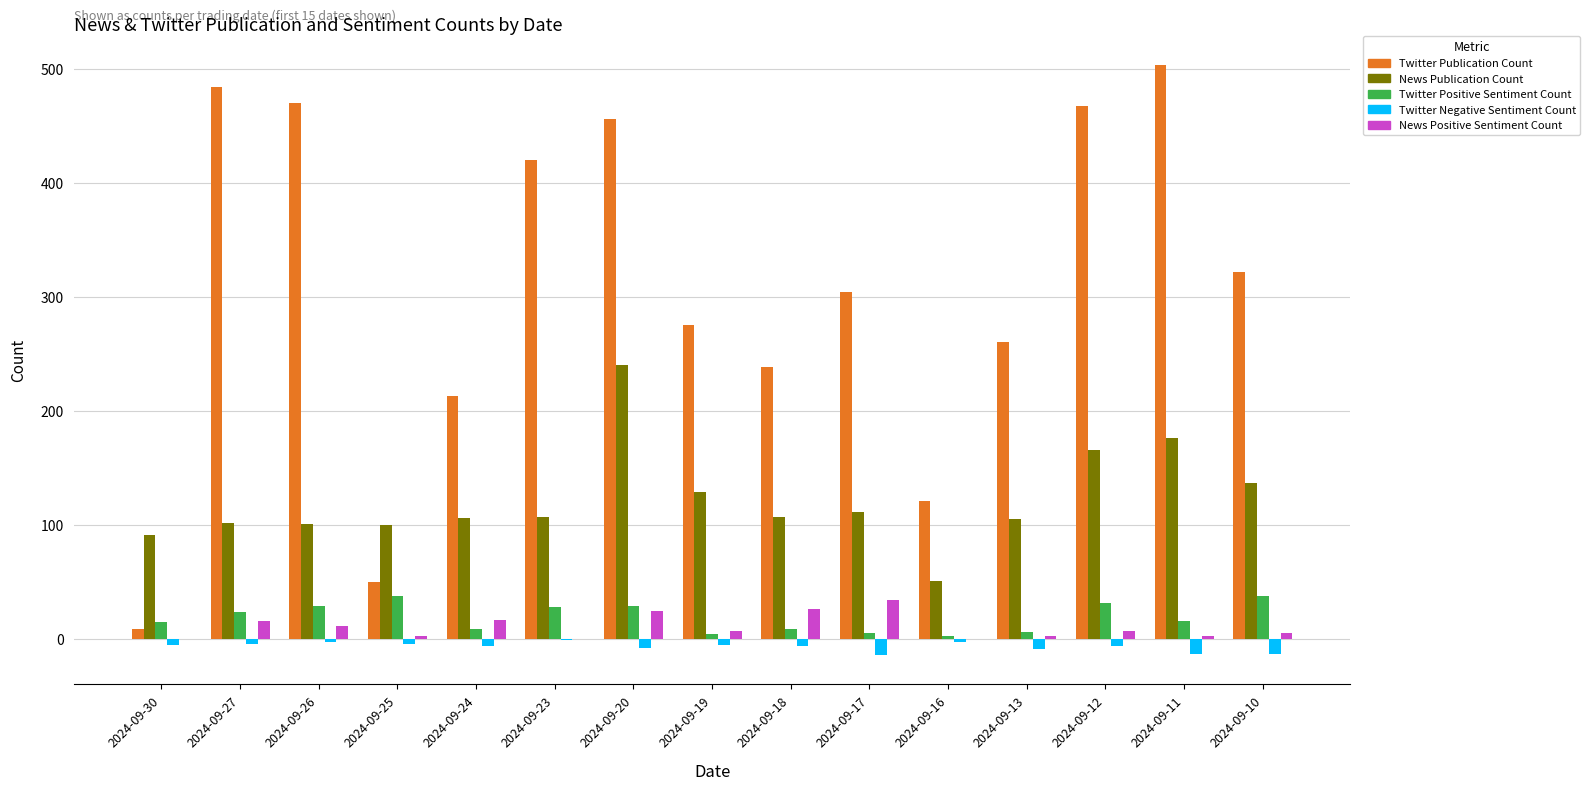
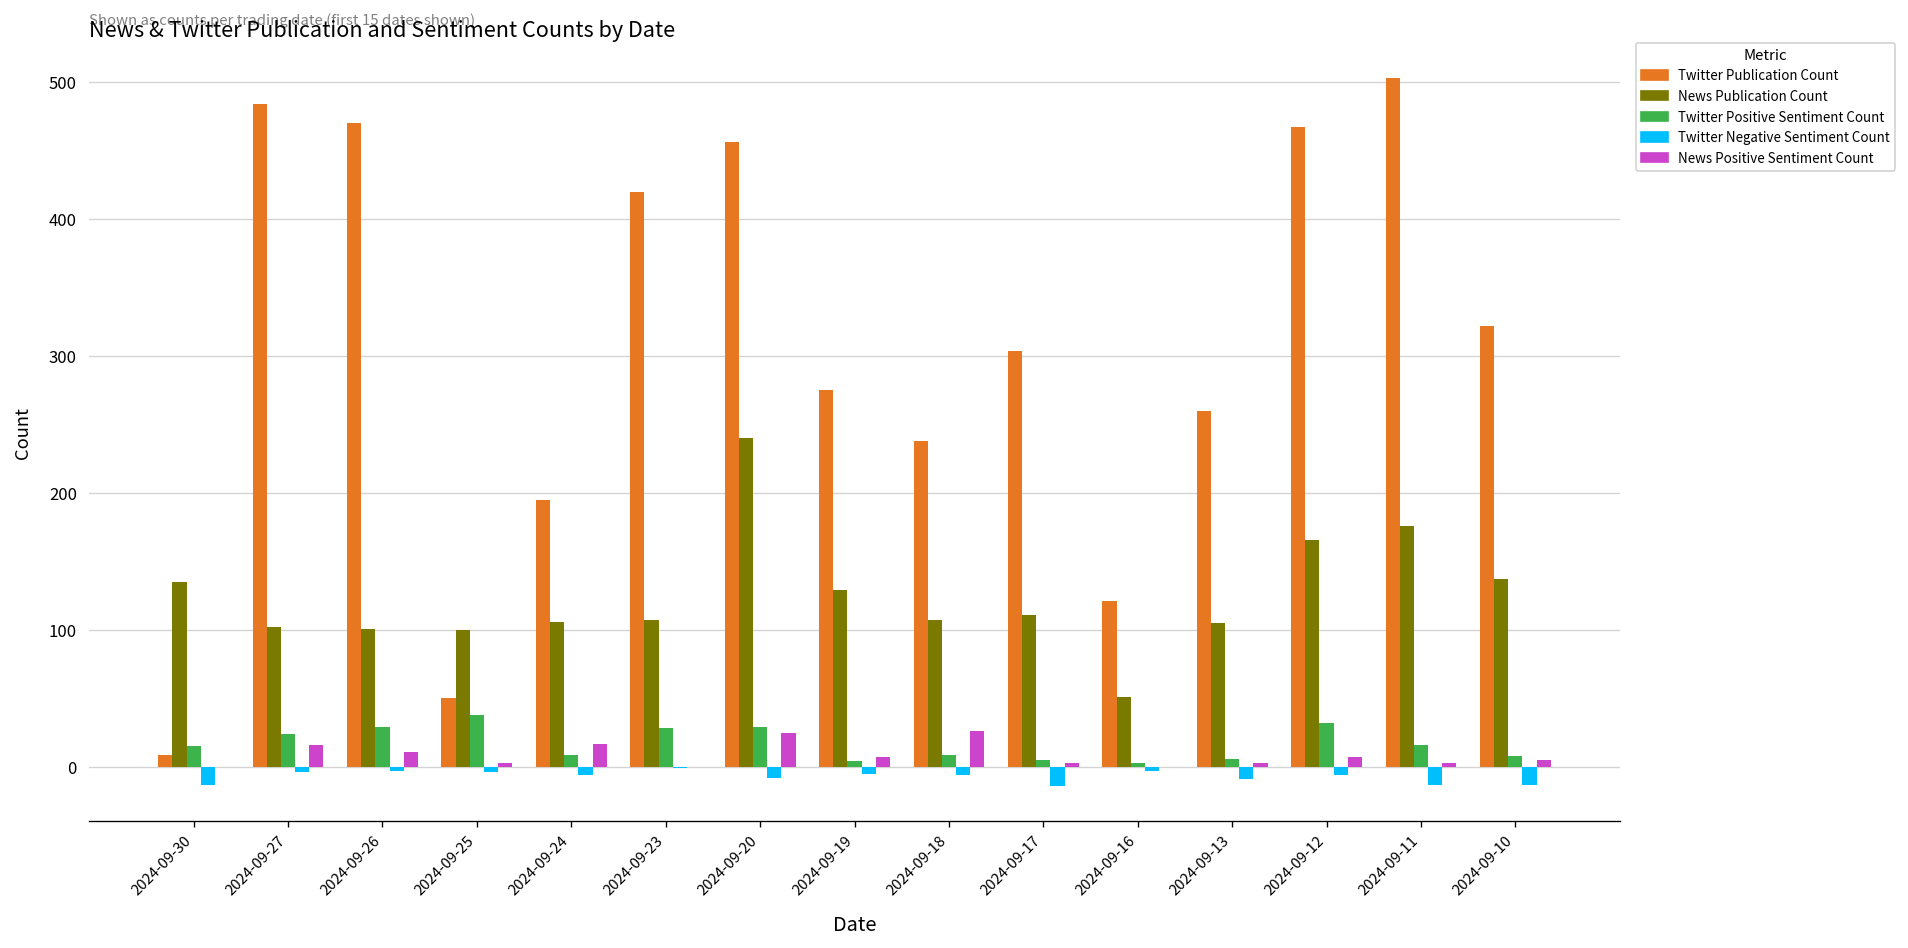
  {
    "Twitter Publication Count": {
      "2024-09-30": 9,
      "2024-09-27": 484,
      "2024-09-26": 470,
      "2024-09-25": 50,
-     "2024-09-24": 213,
+     "2024-09-24": 195,
      "2024-09-23": 420,
      "2024-09-20": 456,
      "2024-09-19": 275,
      "2024-09-18": 238,
      "2024-09-17": 304,
      "2024-09-16": 121,
      "2024-09-13": 260,
      "2024-09-12": 467,
      "2024-09-11": 503,
      "2024-09-10": 322
    },
    "News Publication Count": {
-     "2024-09-30": 91,
+     "2024-09-30": 135,
      "2024-09-27": 102,
      "2024-09-26": 101,
      "2024-09-25": 100,
      "2024-09-24": 106,
      "2024-09-23": 107,
      "2024-09-20": 240,
      "2024-09-19": 129,
      "2024-09-18": 107,
      "2024-09-17": 111,
      "2024-09-16": 51,
      "2024-09-13": 105,
      "2024-09-12": 166,
      "2024-09-11": 176,
      "2024-09-10": 137
    },
    "Twitter Positive Sentiment Count": {
      "2024-09-30": 15,
      "2024-09-27": 24,
      "2024-09-26": 29,
      "2024-09-25": 38,
      "2024-09-24": 9,
      "2024-09-23": 28,
      "2024-09-20": 29,
      "2024-09-19": 4,
      "2024-09-18": 9,
      "2024-09-17": 5,
      "2024-09-16": 3,
      "2024-09-13": 6,
      "2024-09-12": 32,
      "2024-09-11": 16,
-     "2024-09-10": 38
+     "2024-09-10": 8
    },
    "Twitter Negative Sentiment Count": {
-     "2024-09-30": -5,
+     "2024-09-30": -13,
      "2024-09-27": -4,
      "2024-09-26": -3,
      "2024-09-25": -4,
      "2024-09-24": -6,
      "2024-09-20": -8,
      "2024-09-19": -5,
      "2024-09-18": -6,
      "2024-09-17": -14,
      "2024-09-16": -3,
      "2024-09-13": -9,
      "2024-09-12": -6,
      "2024-09-11": -13,
      "2024-09-10": -13
    },
    "News Positive Sentiment Count": {
      "2024-09-30": 0,
      "2024-09-27": 16,
      "2024-09-26": 11,
      "2024-09-25": 3,
      "2024-09-24": 17,
      "2024-09-23": 0,
      "2024-09-20": 25,
      "2024-09-19": 7,
      "2024-09-18": 26,
-     "2024-09-17": 34,
+     "2024-09-17": 3,
      "2024-09-16": 0,
      "2024-09-13": 3,
      "2024-09-12": 7,
      "2024-09-11": 3,
      "2024-09-10": 5
    }
  }
